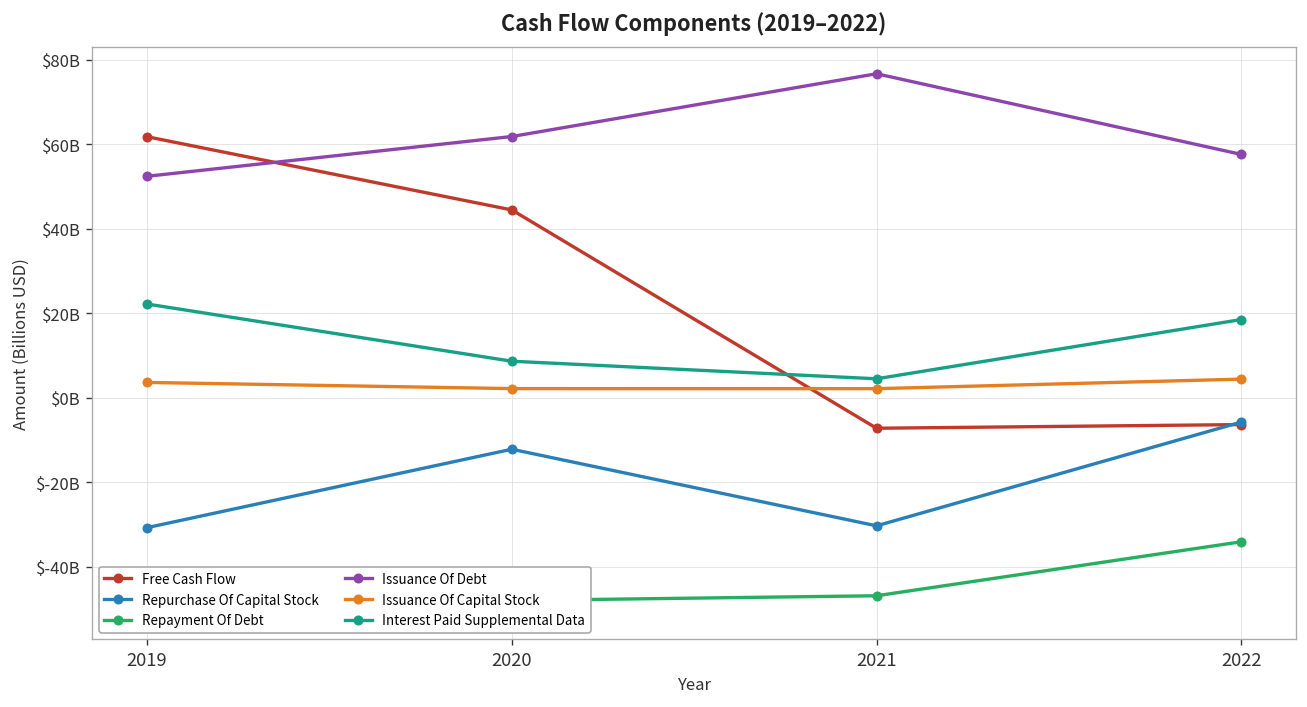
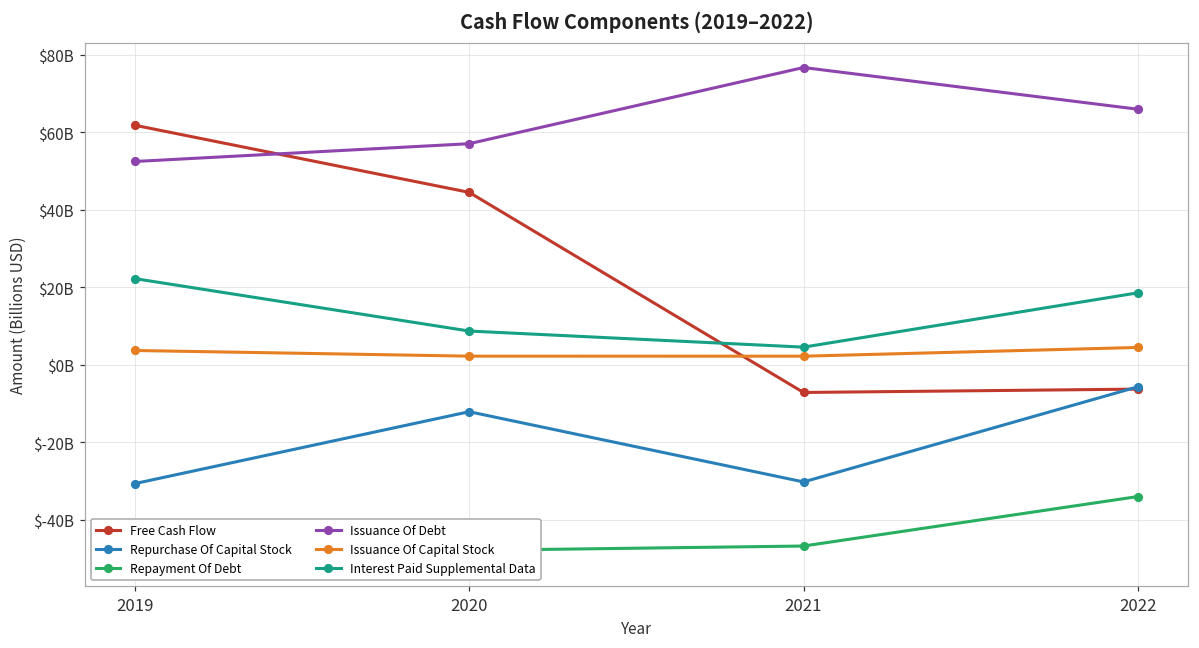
  {
    "Free Cash Flow": {
      "2019": "$62000000000",
      "2020": "$44000000000",
      "2021": "$-7000000000"
    },
    "Repurchase Of Capital Stock": {
      "2019": "$-31000000000",
      "2020": "$-12000000000",
      "2021": "$-30000000000"
    },
    "Issuance Of Debt": {
      "2019": "$52000000000",
-     "2020": "$62000000000",
+     "2020": "$57000000000",
      "2021": "$77000000000",
-     "2022": "$58000000000"
+     "2022": "$66000000000"
    },
    "Issuance Of Capital Stock": {
      "2019": "$4000000000",
      "2020": "$2000000000",
      "2021": "$2000000000",
      "2022": "$4000000000"
    }
  }
